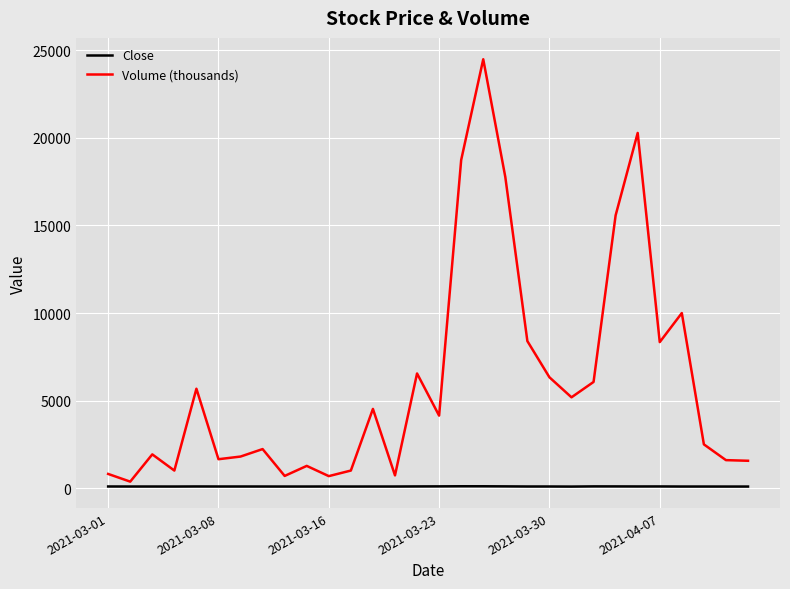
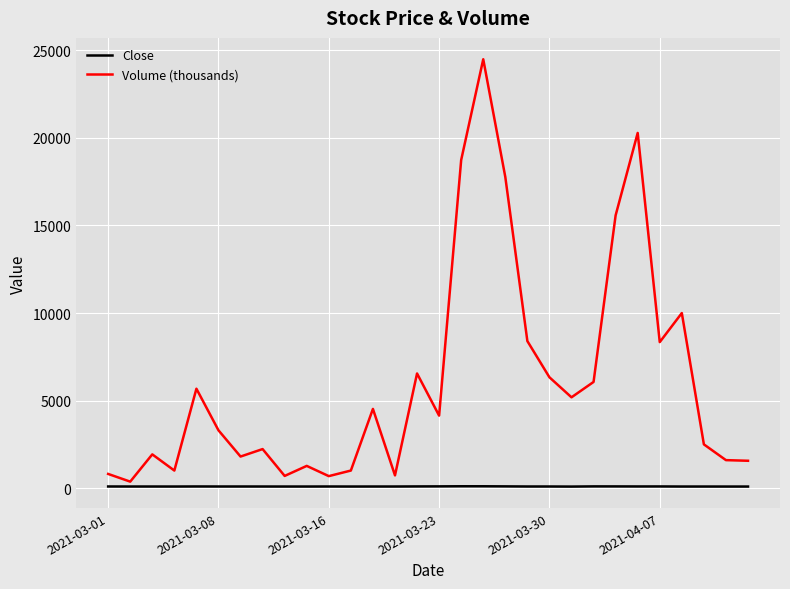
  {
    "Close": {
      "2021-03-01": 100,
      "2021-03-08": 100,
      "2021-03-16": 100,
      "2021-03-23": 100,
      "2021-03-30": 100,
      "2021-04-07": 100
    },
    "Volume (thousands)": {
      "2021-03-01": 800,
-     "2021-03-08": 1700,
+     "2021-03-08": 3300,
      "2021-03-16": 700,
      "2021-03-23": 4100,
      "2021-03-30": 6300,
      "2021-04-07": 8300
    }
  }
